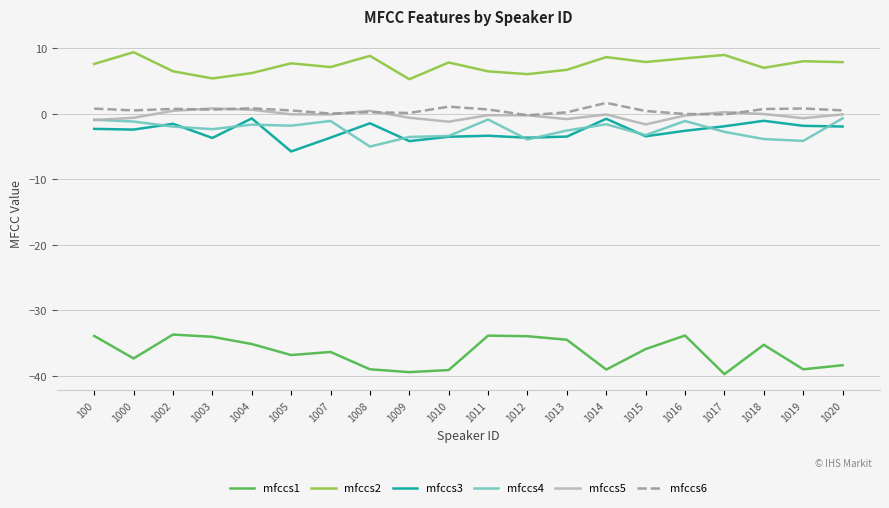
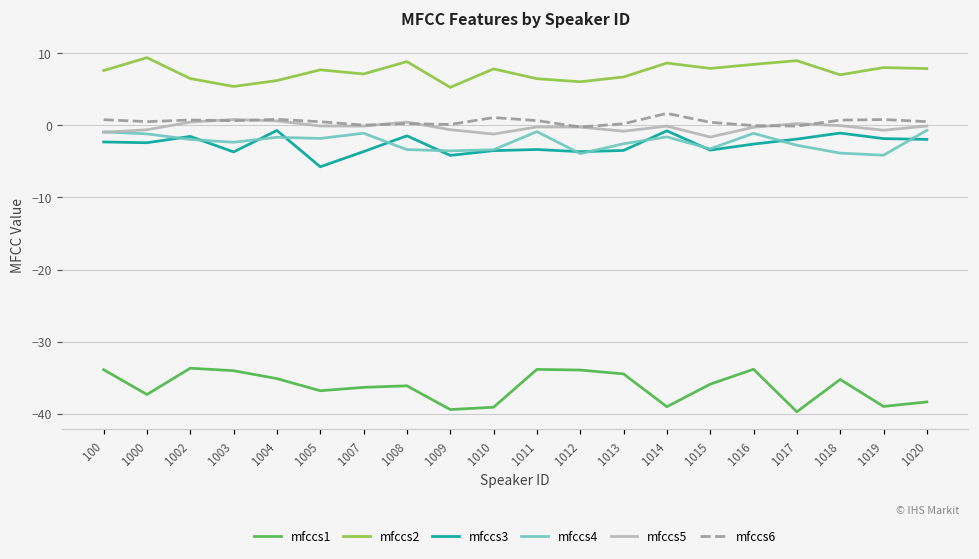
  {
    "mfccs1": {
      "100": -34,
      "1000": -37,
      "1002": -34,
      "1003": -34,
      "1004": -35,
      "1005": -37,
      "1007": -36,
-     "1008": -39,
+     "1008": -36,
      "1009": -39,
      "1010": -39,
      "1011": -34,
      "1012": -34,
      "1013": -34,
      "1014": -39,
      "1015": -36,
      "1016": -34,
      "1017": -40,
      "1018": -35,
      "1019": -39,
      "1020": -38
    },
    "mfccs2": {
      "100": 8,
      "1000": 9,
      "1002": 7,
      "1003": 5,
      "1004": 6,
      "1005": 8,
      "1007": 7,
      "1008": 9,
      "1009": 5,
      "1010": 8,
      "1011": 6,
      "1012": 6,
      "1013": 7,
      "1014": 9,
      "1015": 8,
      "1016": 8,
      "1017": 9,
      "1018": 7,
      "1019": 8,
      "1020": 8
    },
    "mfccs3": {
      "100": -2,
      "1000": -2,
      "1002": -2,
      "1003": -4,
      "1004": -1,
      "1005": -6,
      "1007": -4,
      "1008": -1,
      "1009": -4,
      "1011": -3,
      "1013": -3,
      "1014": -1,
      "1016": -3,
      "1017": -2,
      "1018": -1,
      "1019": -2,
      "1020": -2
    },
    "mfccs4": {
      "1000": -1,
      "1002": -2,
      "1003": -2,
      "1004": -2,
      "1005": -2,
      "1007": -1,
-     "1008": -5,
+     "1008": -3,
      "1009": -4,
      "1011": -1,
      "1013": -3,
      "1014": -2,
      "1016": -1,
      "1017": -3,
      "1018": -4,
      "1019": -4,
      "1020": -1
    }
  }
